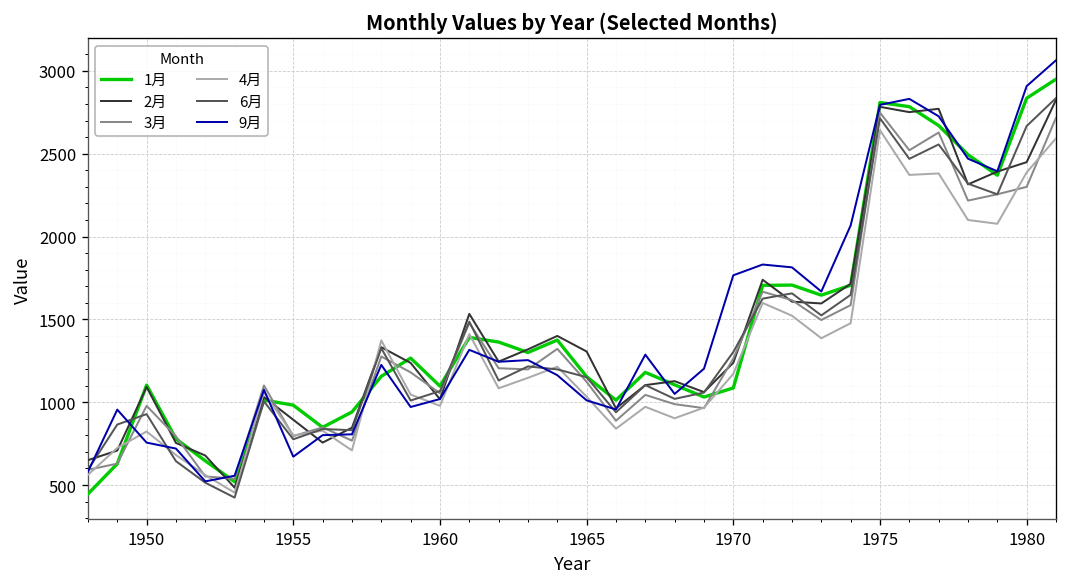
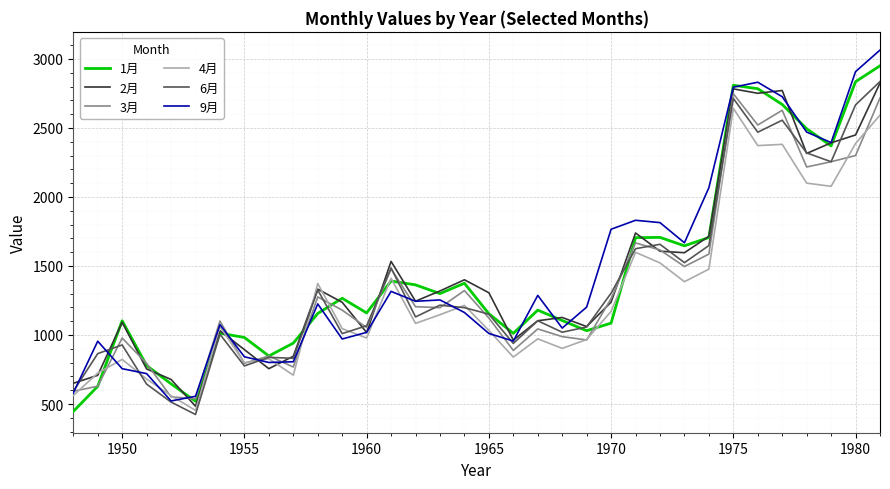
  {
    "1月": {
      "1955": 980,
-     "1960": 1100,
+     "1960": 1160,
      "1970": 1090,
      "1980": 2840
    },
    "9月": {
      "1950": 760,
-     "1955": 670,
+     "1955": 840,
      "1965": 1010,
      "1970": 1770,
      "1980": 2910
    }
  }
